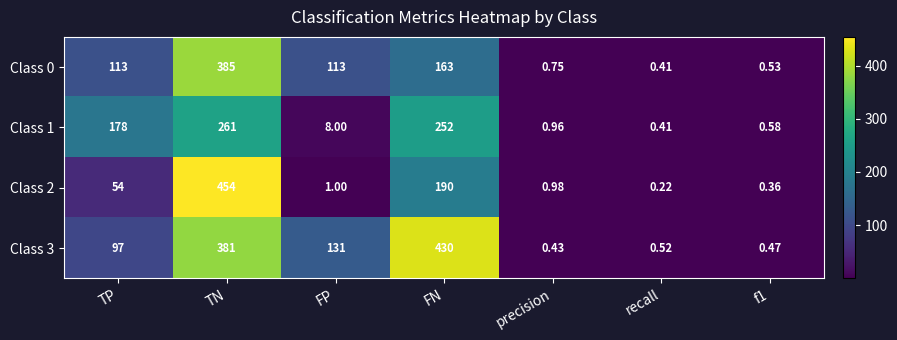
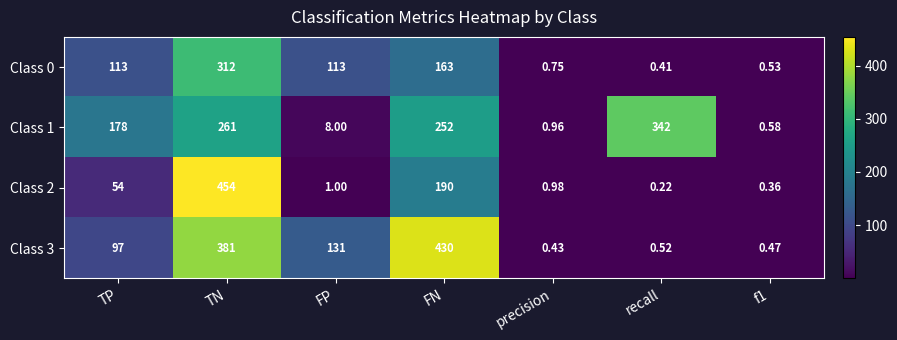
  {
    "Class 0": {
      "TP": 113,
-     "TN": 385,
+     "TN": 312,
      "FP": 113,
      "FN": 163,
      "precision": 0.75,
      "recall": 0.41,
      "f1": 0.53
    },
    "Class 1": {
      "TP": 178,
      "TN": 261,
      "FP": 8.00,
      "FN": 252,
      "precision": 0.96,
-     "recall": 0.41,
+     "recall": 342,
      "f1": 0.58
    },
    "Class 2": {
      "TP": 54,
      "TN": 454,
      "FP": 1.00,
      "FN": 190,
      "precision": 0.98,
      "recall": 0.22,
      "f1": 0.36
    },
    "Class 3": {
      "TP": 97,
      "TN": 381,
      "FP": 131,
      "FN": 430,
      "precision": 0.43,
      "recall": 0.52,
      "f1": 0.47
    }
  }
